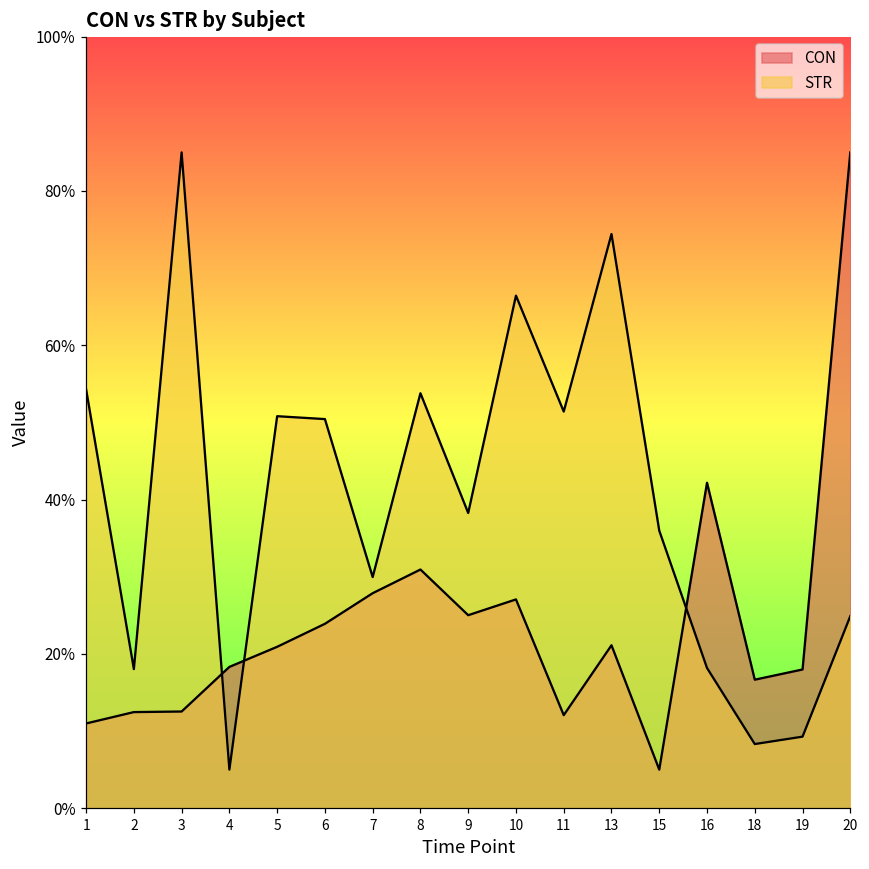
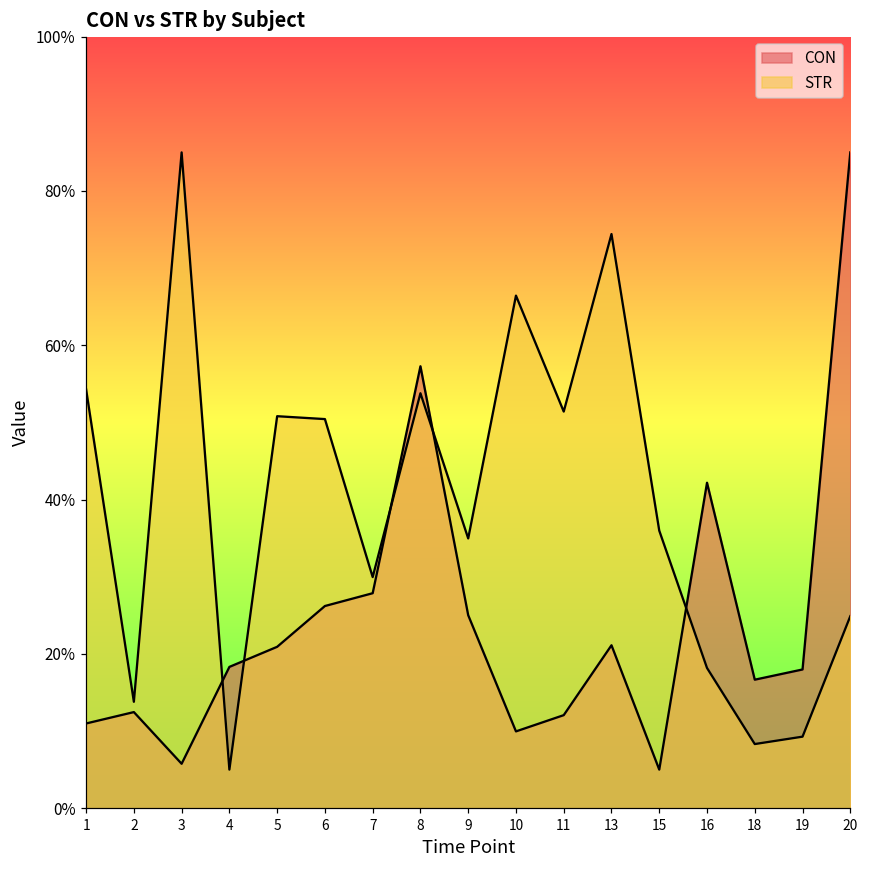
  {
    "CON": {
      "1": "11%",
      "2": "12%",
-     "3": "13%",
+     "3": "6%",
      "4": "18%",
      "5": "21%",
-     "6": "24%",
+     "6": "26%",
      "7": "28%",
-     "8": "31%",
+     "8": "57%",
      "9": "25%",
-     "10": "27%",
+     "10": "10%",
      "11": "12%",
      "13": "21%",
      "15": "5%",
      "16": "42%",
      "18": "17%",
      "19": "18%",
      "20": "85%"
    },
    "STR": {
      "1": "54%",
-     "2": "18%",
+     "2": "14%",
      "3": "85%",
      "4": "5%",
      "5": "51%",
      "6": "50%",
      "7": "30%",
      "8": "54%",
-     "9": "38%",
+     "9": "35%",
      "10": "66%",
      "11": "51%",
      "13": "74%",
      "15": "36%",
      "16": "18%",
      "18": "8%",
      "19": "9%",
      "20": "25%"
    }
  }
